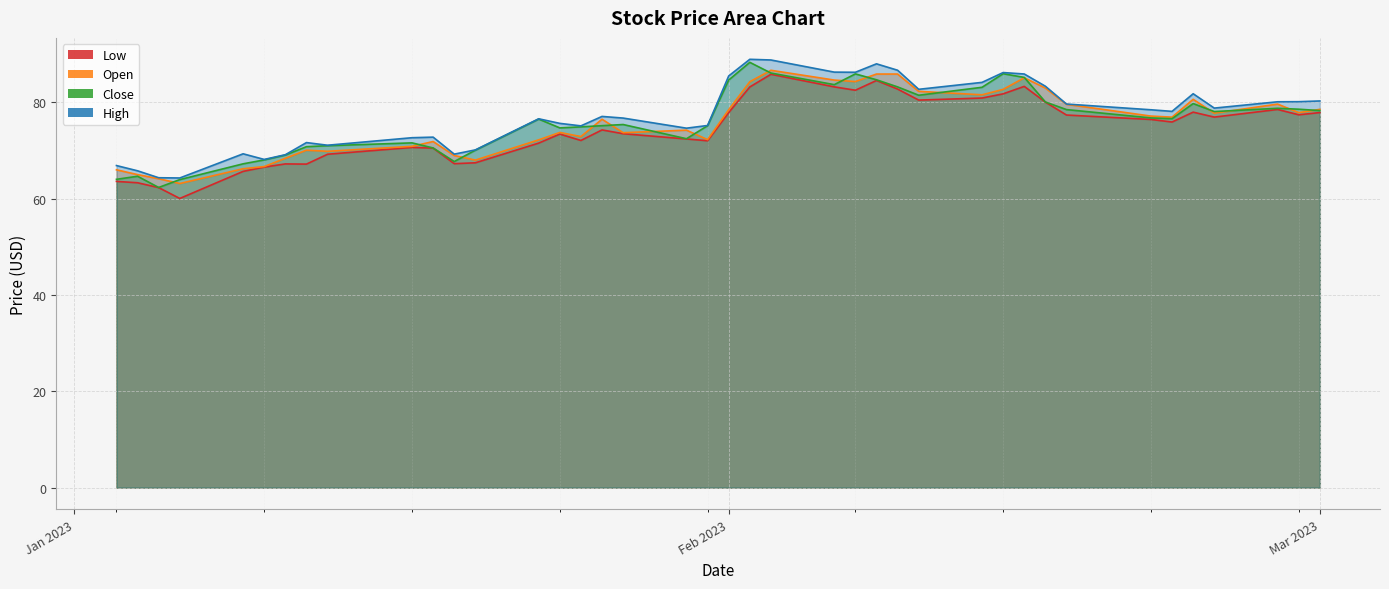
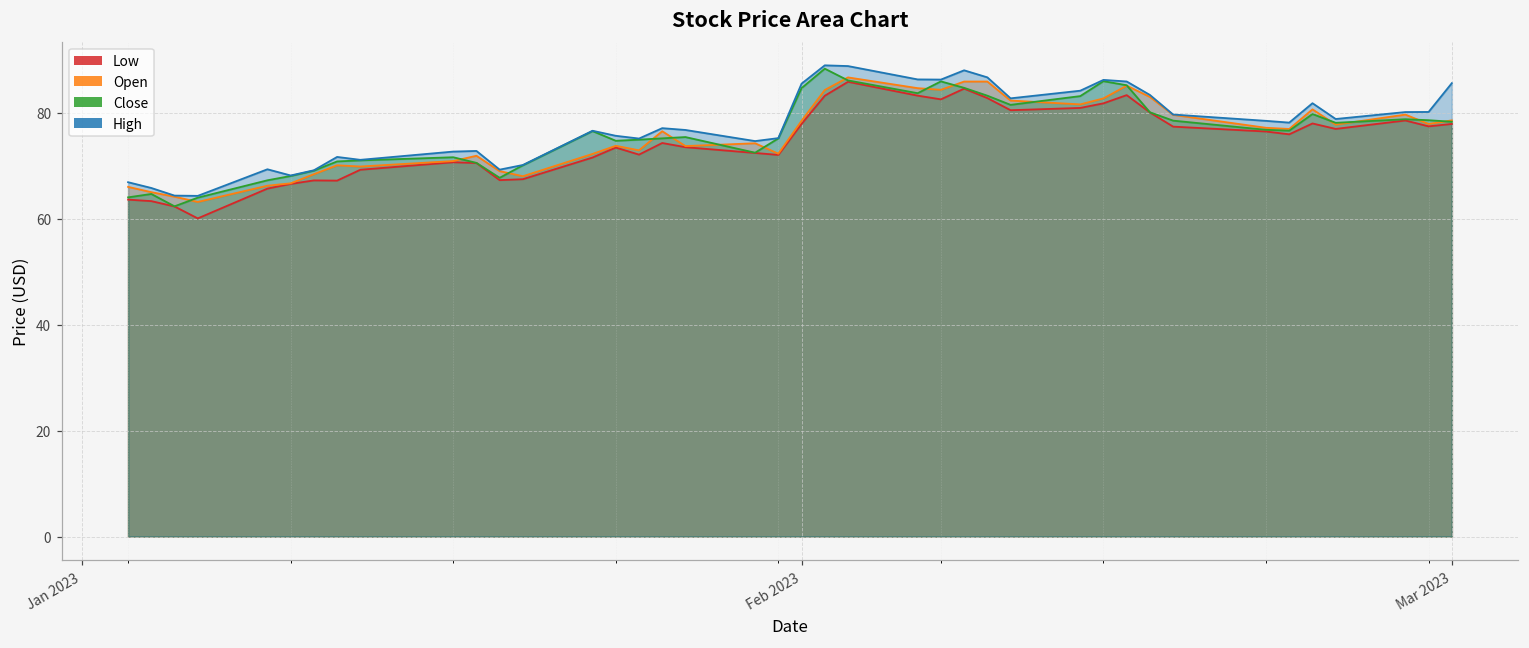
  {
    "Close": {
      "Feb 2023": 85
    },
    "High": {
      "Feb 2023": 85,
-     "Mar 2023": 80
+     "Mar 2023": 86
    }
  }
